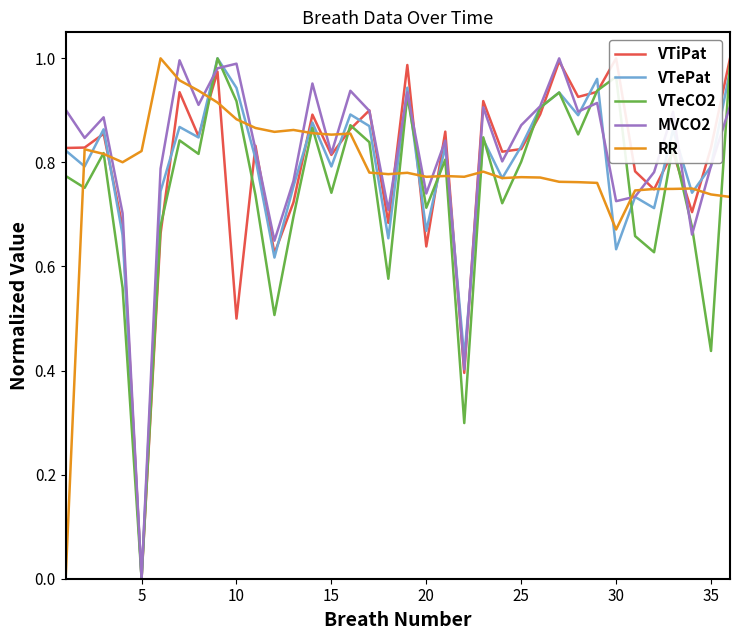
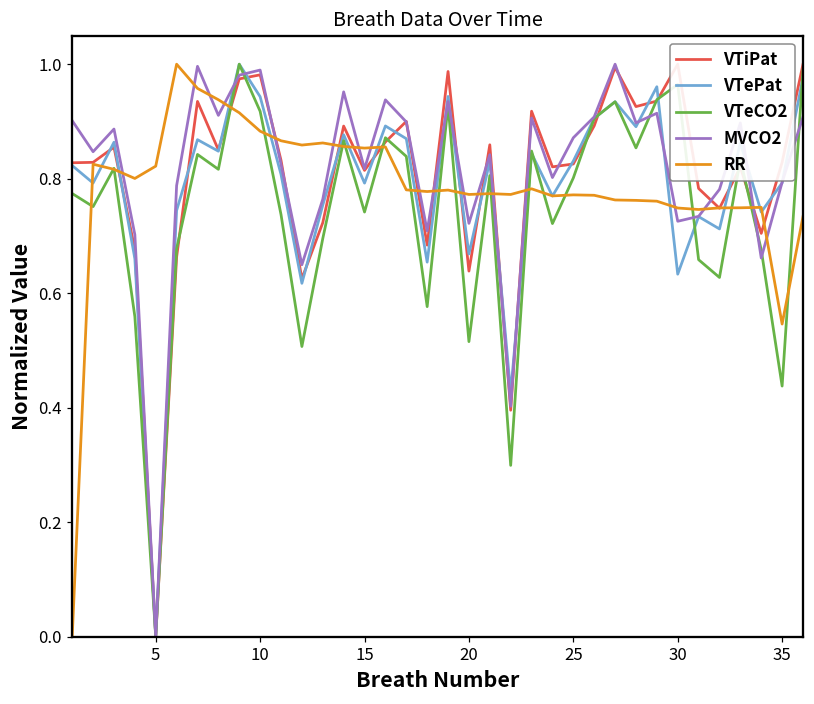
  {
    "VTiPat": {
-     "10": 0.50,
+     "10": 0.98,
      "20": 0.64,
      "25": 0.83
    },
    "VTePat": {
      "10": 0.94,
      "15": 0.79,
      "20": 0.67,
      "25": 0.83,
      "30": 0.63
    },
    "VTeCO2": {
      "10": 0.92,
      "15": 0.74,
-     "20": 0.71,
+     "20": 0.52,
      "25": 0.80,
      "35": 0.44
    },
    "MVCO2": {
      "10": 0.99,
-     "20": 0.74,
+     "20": 0.72,
      "25": 0.87,
      "30": 0.73
    },
    "RR": {
      "5": 0.82,
      "10": 0.88,
      "15": 0.85,
      "20": 0.77,
      "25": 0.77,
-     "30": 0.67,
-     "35": 0.74
+     "30": 0.75,
+     "35": 0.55
    }
  }
